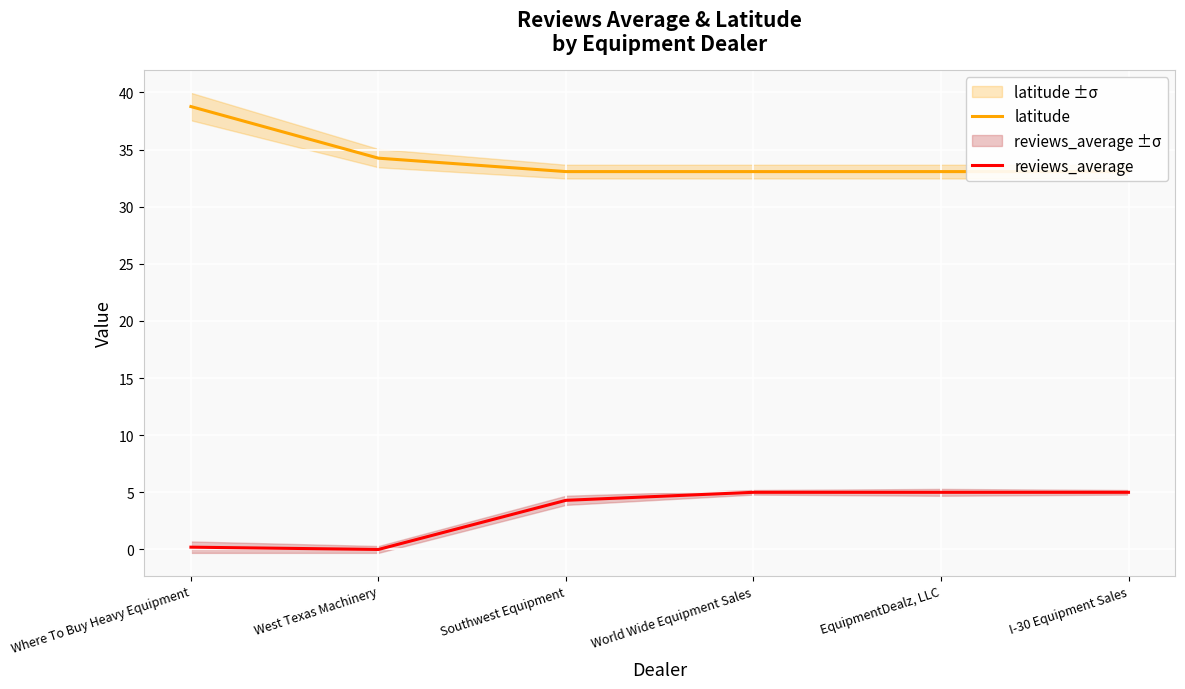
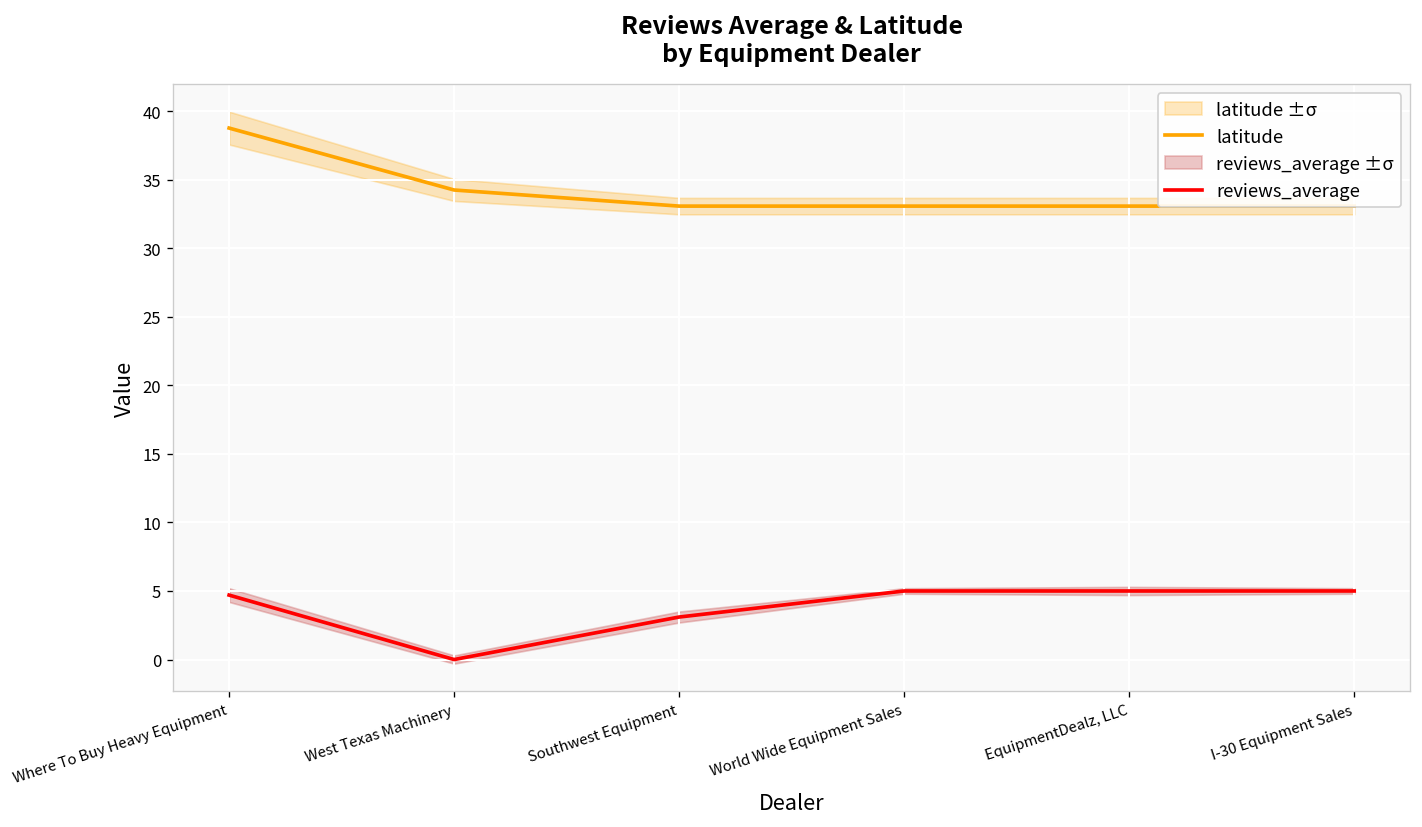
  {
    "reviews_average": {
-     "Where To Buy Heavy Equipment": 0.2,
+     "Where To Buy Heavy Equipment": 4.7,
      "West Texas Machinery": 0.0,
-     "Southwest Equipment": 4.3,
+     "Southwest Equipment": 3.1,
      "EquipmentDealz, LLC": 5.0
    }
  }
